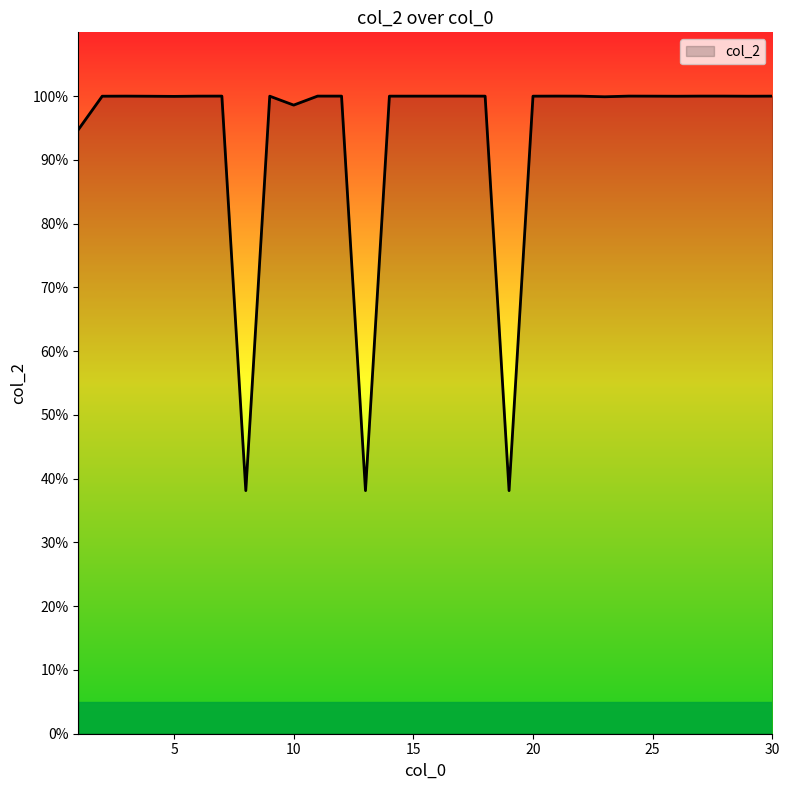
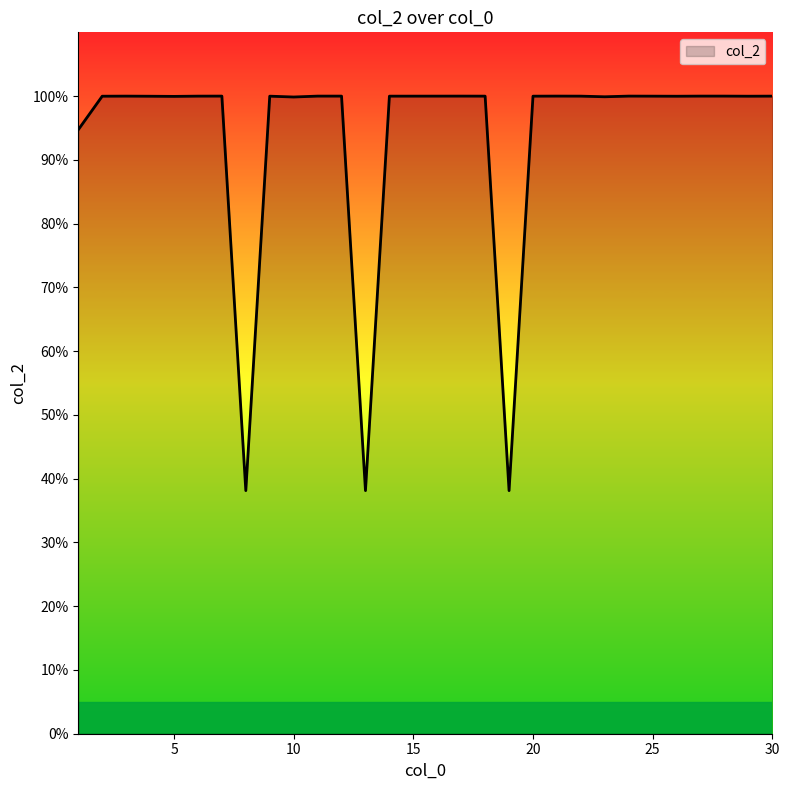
  {
    "5": "100%",
-   "10": "99%",
+   "10": "100%",
    "15": "100%",
    "20": "100%",
    "25": "100%",
    "30": "100%"
  }
